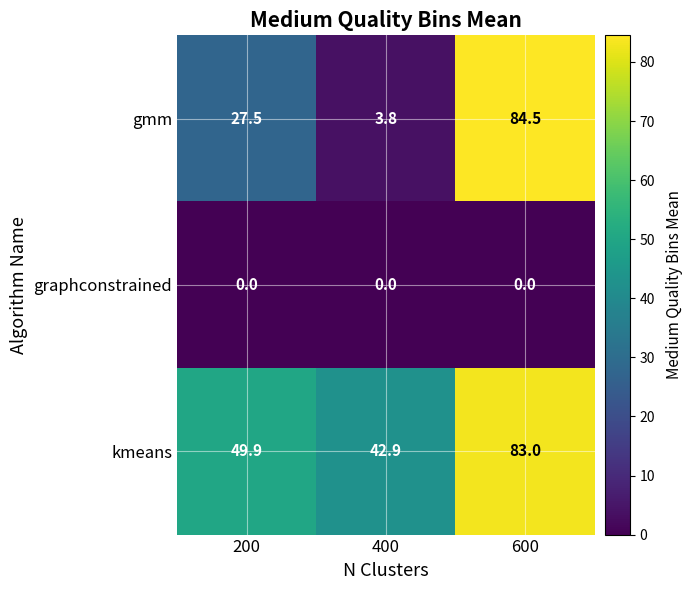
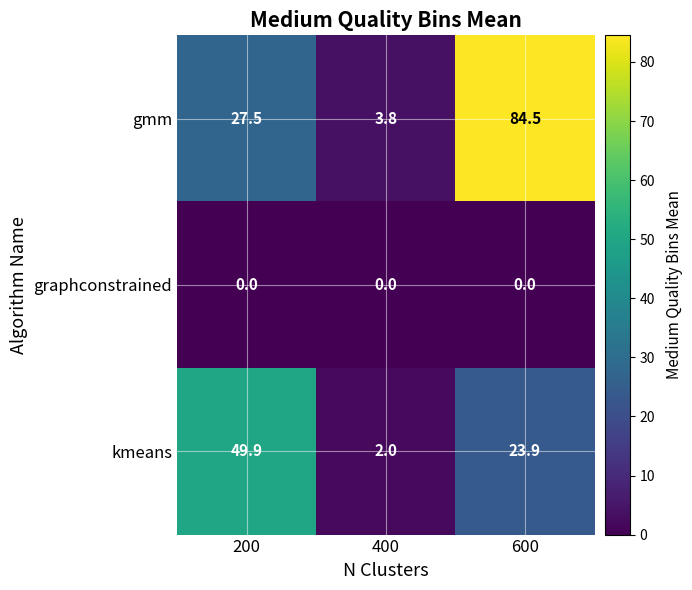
  {
    "gmm": {
      "200": 27.5,
      "400": 3.8,
      "600": 84.5
    },
    "graphconstrained": {
      "200": 0.0,
      "400": 0.0,
      "600": 0.0
    },
    "kmeans": {
      "200": 49.9,
-     "400": 42.9,
-     "600": 83.0
+     "400": 2.0,
+     "600": 23.9
    }
  }
